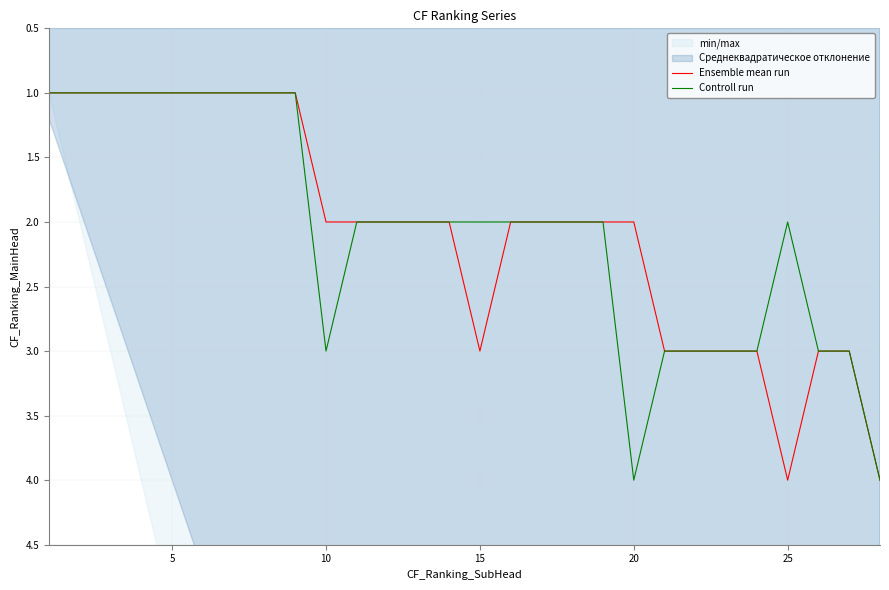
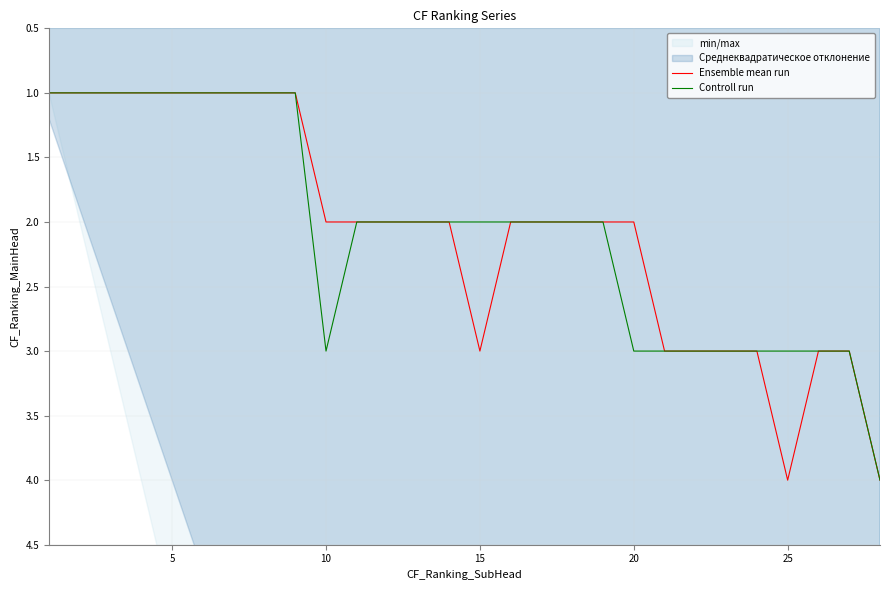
  {
    "Ensemble mean run": {
      "10": 2,
      "15": 3,
      "20": 2,
      "25": 4
    },
    "Среднеквадратическое отклонение": {
      "5": 4
    },
    "Controll run": {
      "10": 3,
      "15": 2,
-     "20": 4,
-     "25": 2
+     "20": 3,
+     "25": 3
    }
  }
